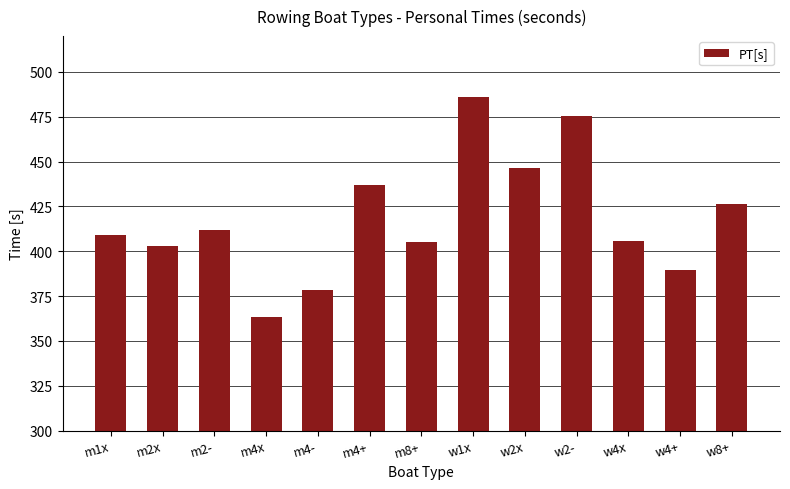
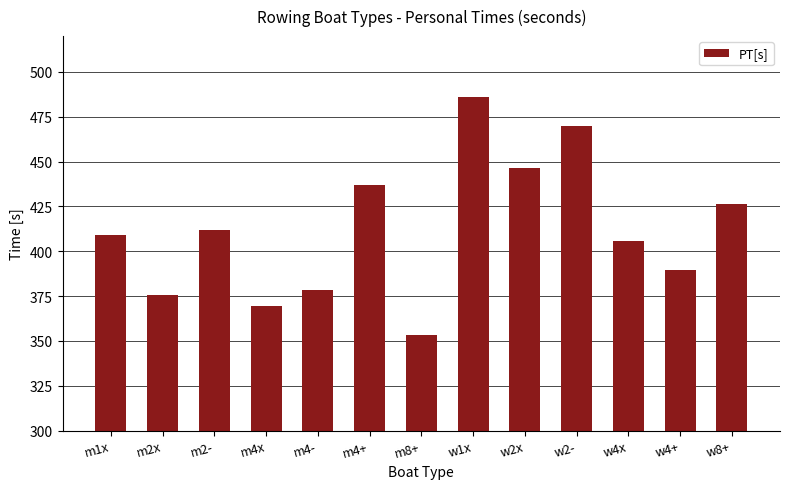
  {
    "m1x": 409,
-   "m2x": 403,
+   "m2x": 376,
    "m2-": 412,
-   "m4x": 364,
+   "m4x": 370,
    "m4-": 378,
    "m4+": 437,
-   "m8+": 405,
+   "m8+": 353,
    "w1x": 486,
    "w2x": 447,
-   "w2-": 476,
+   "w2-": 470,
    "w4x": 406,
    "w4+": 389,
    "w8+": 427
  }
